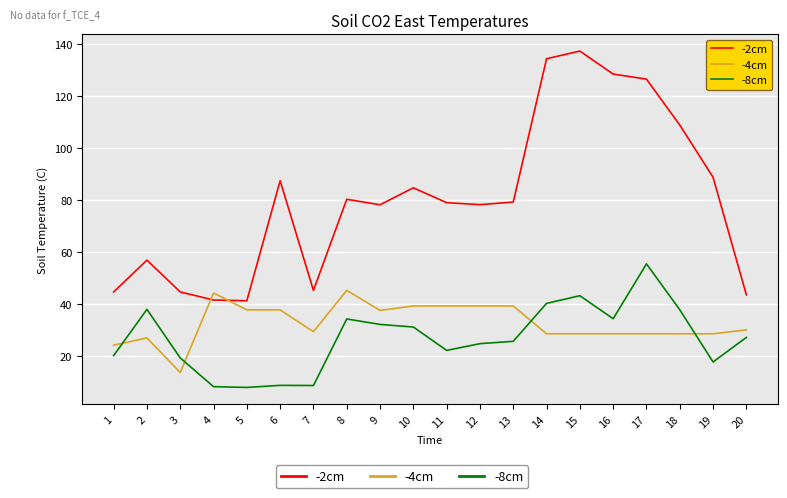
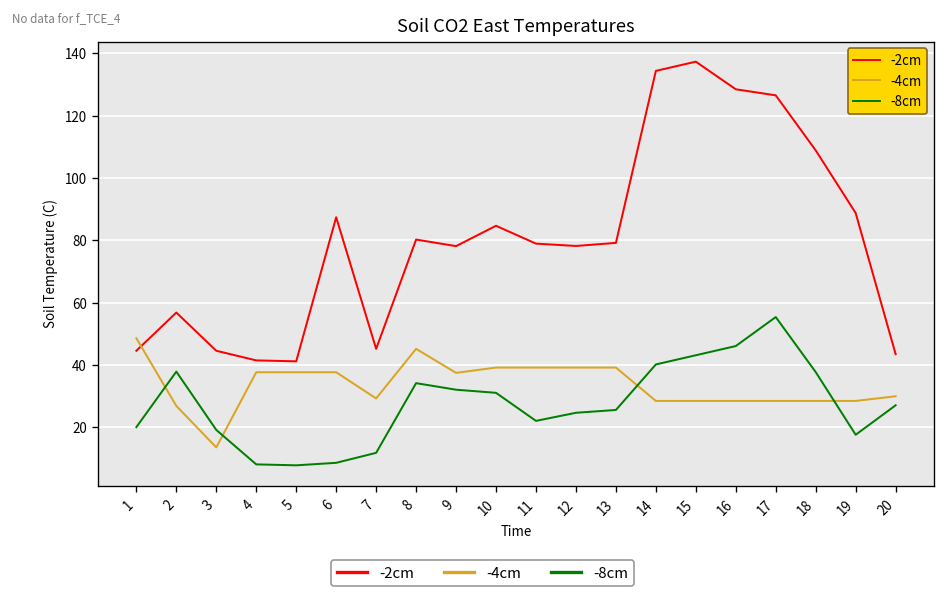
  {
    "-2cm": {
      "1": 45,
      "2": 57,
      "3": 45,
      "4": 42,
      "5": 41,
      "6": 87,
      "7": 45,
      "8": 80,
      "9": 78,
      "10": 85,
      "11": 79,
      "12": 78,
      "13": 79,
      "14": 134,
      "15": 137,
      "16": 128,
      "17": 127,
      "18": 109,
      "19": 89,
      "20": 44
    },
    "-4cm": {
-     "1": 24,
+     "1": 49,
      "2": 27,
      "3": 14,
-     "4": 44,
+     "4": 38,
      "5": 38,
      "6": 38,
      "7": 29,
      "8": 45,
      "9": 38,
      "10": 39,
      "11": 39,
      "12": 39,
      "13": 39,
      "14": 29,
      "15": 29,
      "16": 29,
      "17": 29,
      "18": 29,
      "19": 29,
      "20": 30
    },
    "-8cm": {
      "1": 20,
      "2": 38,
      "3": 19,
      "4": 8,
      "5": 8,
      "6": 9,
-     "7": 9,
+     "7": 12,
      "8": 34,
      "9": 32,
      "10": 31,
      "11": 22,
      "12": 25,
      "13": 26,
      "14": 40,
      "15": 43,
-     "16": 34,
+     "16": 46,
      "17": 55,
      "18": 38,
      "19": 18,
      "20": 27
    }
  }
